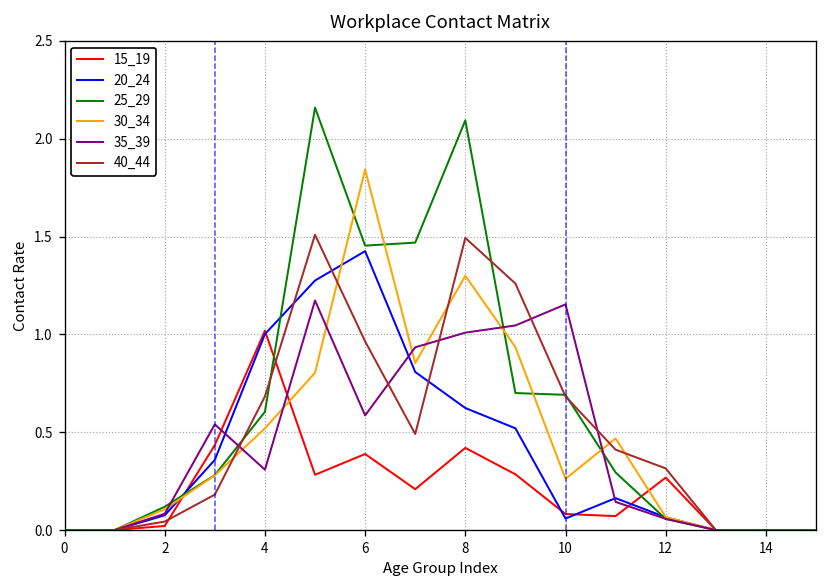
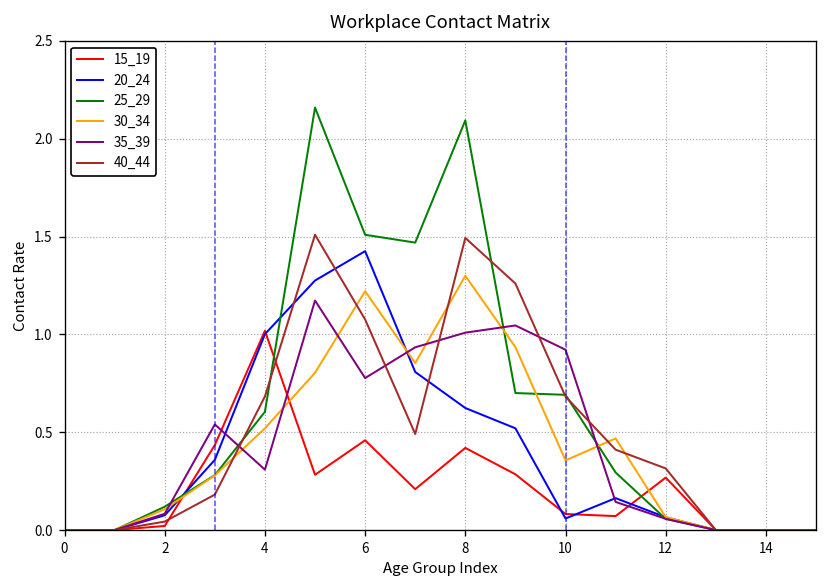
  {
    "15_19": {
      "2": 0.02,
      "4": 1.02,
-     "6": 0.39,
+     "6": 0.46,
      "8": 0.42,
      "10": 0.08,
      "12": 0.27
    },
    "20_24": {
      "4": 1.00,
      "6": 1.43,
      "8": 0.62,
      "10": 0.06
    },
    "25_29": {
      "4": 0.60,
-     "6": 1.45,
+     "6": 1.51,
      "8": 2.09
    },
    "30_34": {
      "4": 0.52,
-     "6": 1.84,
+     "6": 1.22,
      "8": 1.30,
-     "10": 0.26
+     "10": 0.36
    },
    "35_39": {
      "4": 0.31,
-     "6": 0.59,
+     "6": 0.78,
      "8": 1.01,
-     "10": 1.15
+     "10": 0.92
    },
    "40_44": {
      "2": 0.04,
      "4": 0.68,
-     "6": 0.96,
+     "6": 1.08,
      "8": 1.49,
      "12": 0.32
    }
  }
